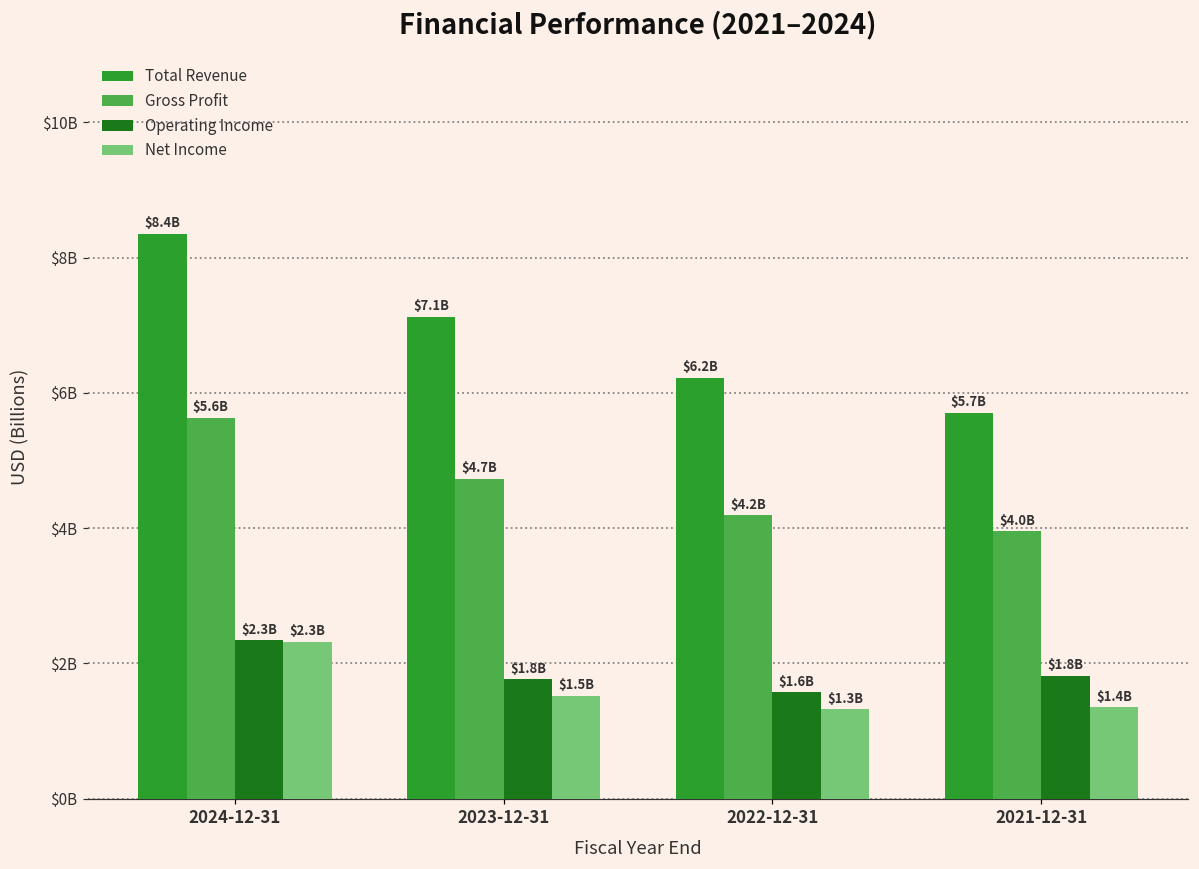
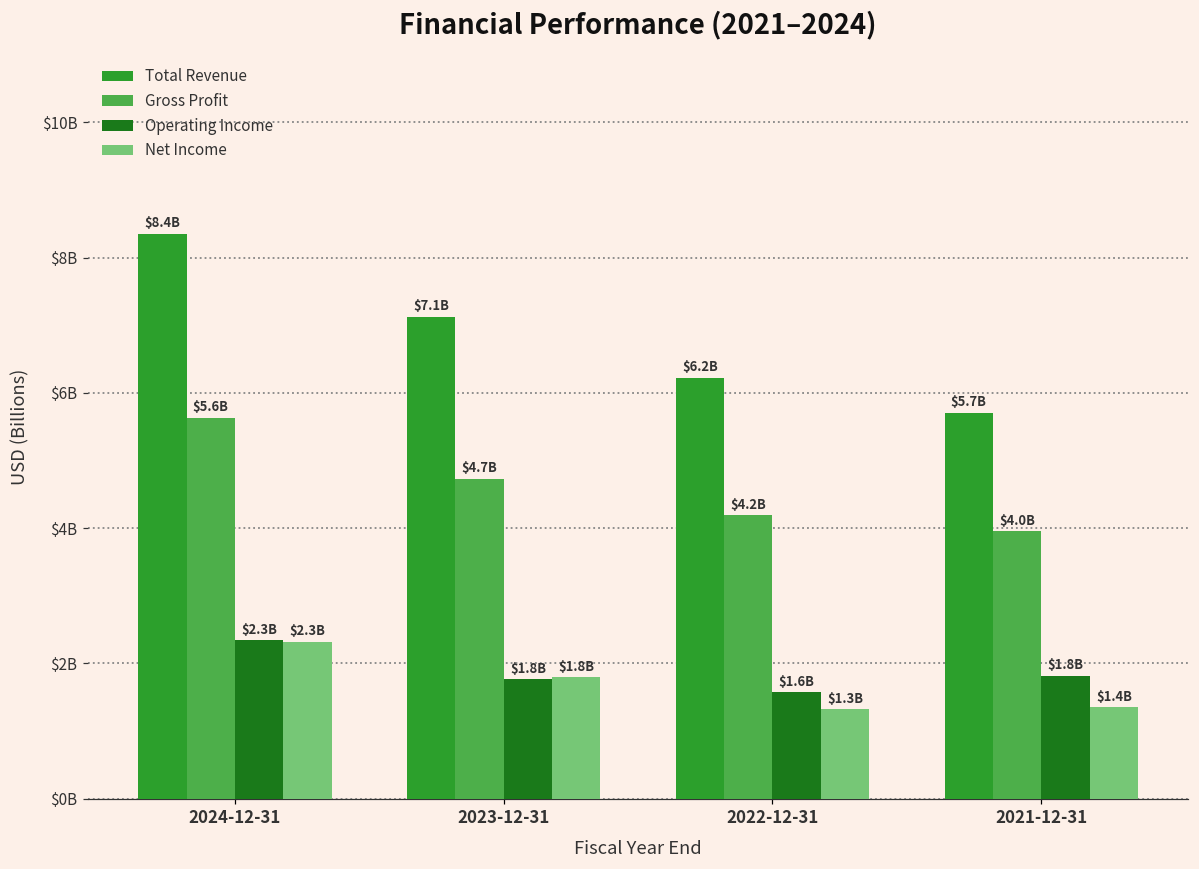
  {
    "Net Income": {
      "2024-12-31": "$2.3B",
-     "2023-12-31": "$1.5B",
+     "2023-12-31": "$1.8B",
      "2022-12-31": "$1.3B",
      "2021-12-31": "$1.4B"
    }
  }
